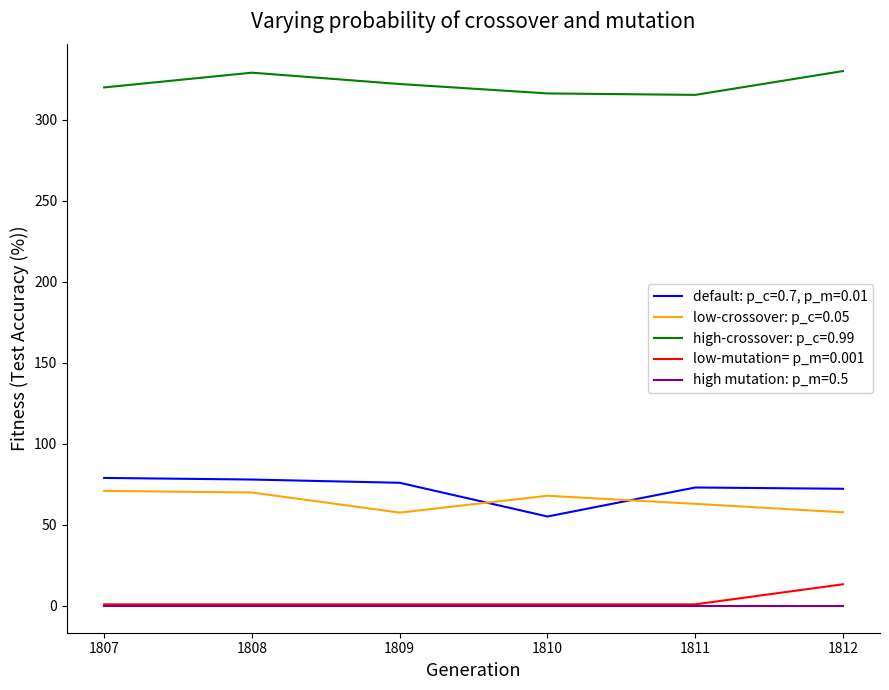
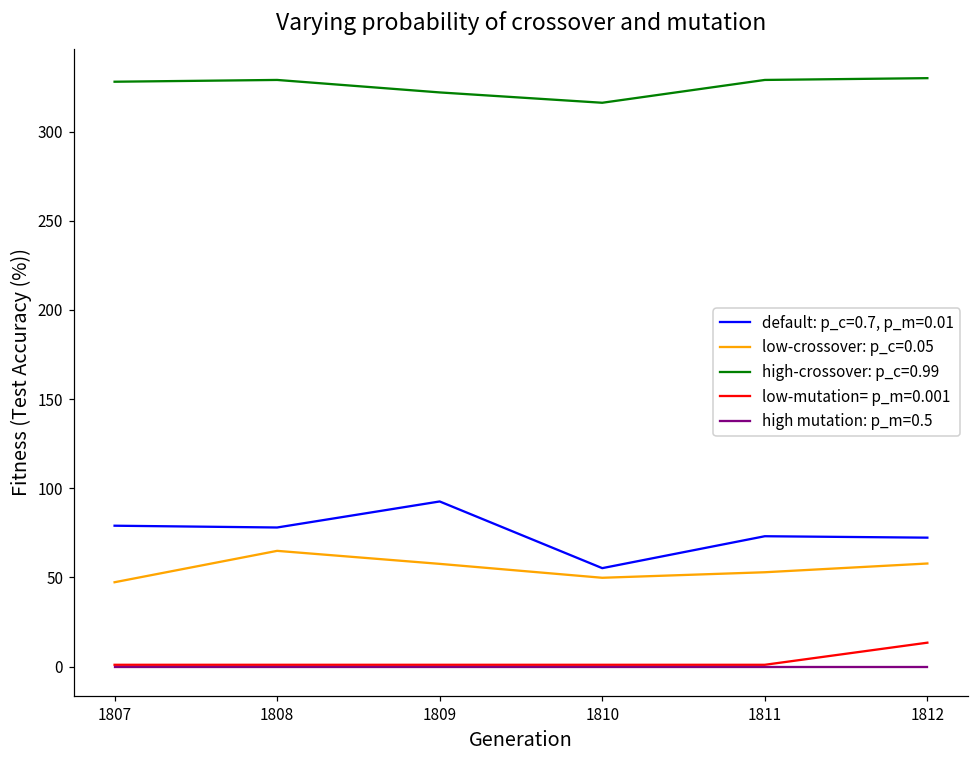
  {
    "default: p_c=0.7, p_m=0.01": {
      "1807": 79,
      "1808": 78,
-     "1809": 76,
+     "1809": 93,
      "1810": 55,
      "1811": 73,
      "1812": 72
    },
    "low-crossover: p_c=0.05": {
-     "1807": 71,
-     "1808": 70,
+     "1807": 47,
+     "1808": 65,
      "1809": 58,
-     "1810": 68,
-     "1811": 63,
+     "1810": 50,
+     "1811": 53,
      "1812": 58
    },
    "high-crossover: p_c=0.99": {
-     "1807": 320,
+     "1807": 328,
      "1808": 329,
      "1809": 322,
      "1810": 316,
-     "1811": 315,
+     "1811": 329,
      "1812": 330
    },
    "low-mutation= p_m=0.001": {
      "1812": 13
    },
    "high mutation: p_m=0.5": {
      "1812": 0
    }
  }
